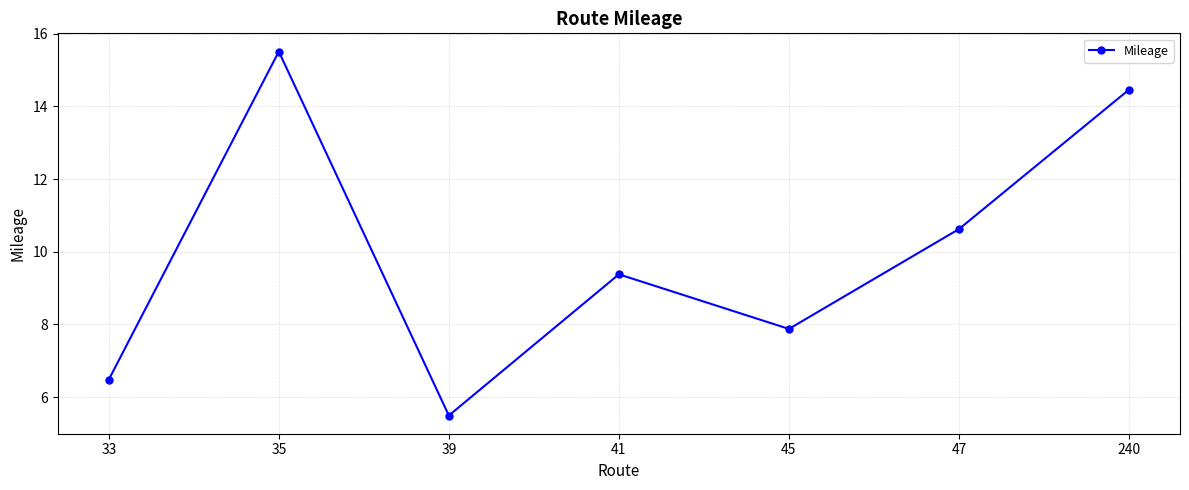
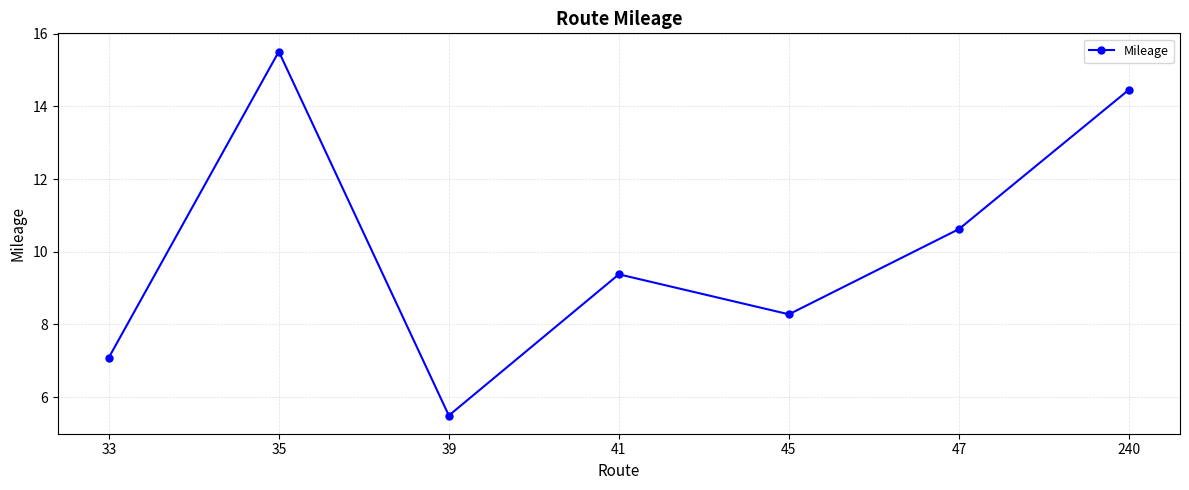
  {
-   "33": 6.5,
+   "33": 7.1,
    "35": 15.5,
    "39": 5.5,
    "41": 9.4,
-   "45": 7.9,
+   "45": 8.3,
    "47": 10.6,
    "240": 14.5
  }
